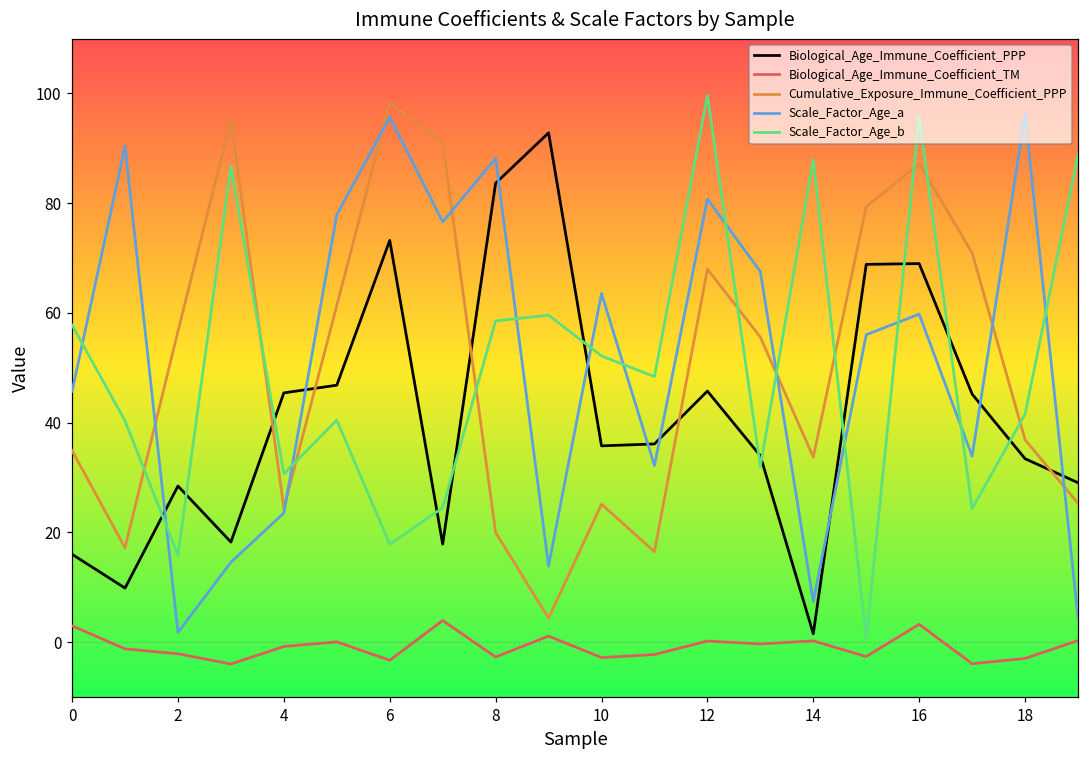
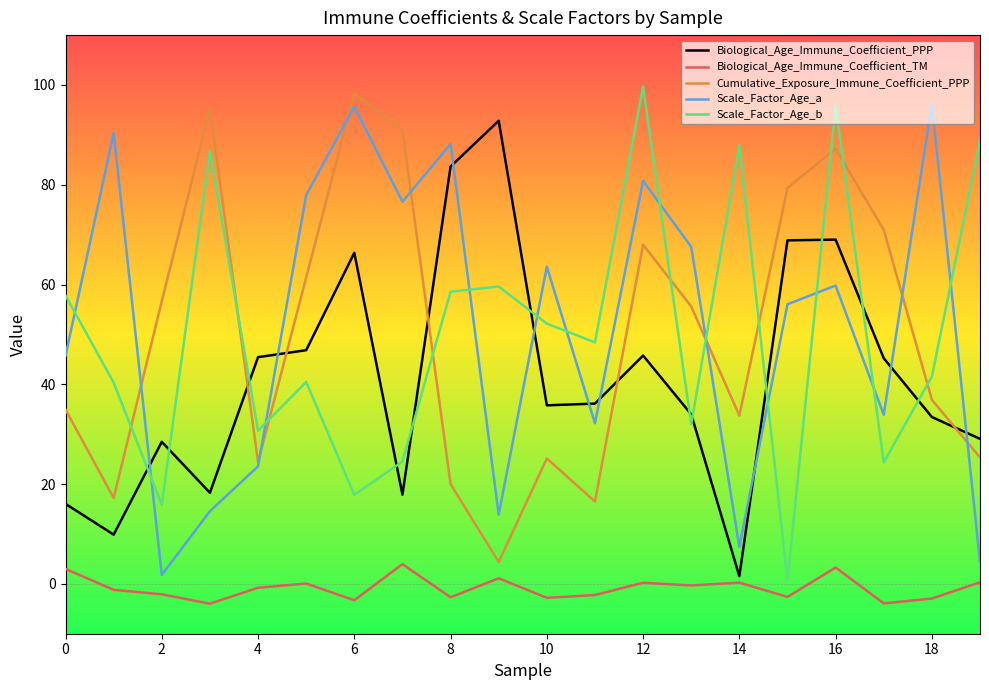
  {
    "Biological_Age_Immune_Coefficient_PPP": {
      "0": 16,
      "2": 28,
      "4": 45,
-     "6": 73,
+     "6": 66,
      "8": 84,
      "10": 36,
      "12": 46,
      "14": 2,
      "16": 69,
      "18": 33
    },
    "Scale_Factor_Age_a": {
      "0": 46,
      "2": 2,
      "4": 24,
      "6": 96,
      "8": 88,
      "10": 64,
      "12": 81,
      "14": 7,
      "16": 60
    },
    "Scale_Factor_Age_b": {
      "0": 58,
      "2": 16,
      "4": 31,
      "6": 18,
      "8": 59,
      "10": 52,
      "12": 100,
      "14": 88,
      "18": 42
    }
  }
